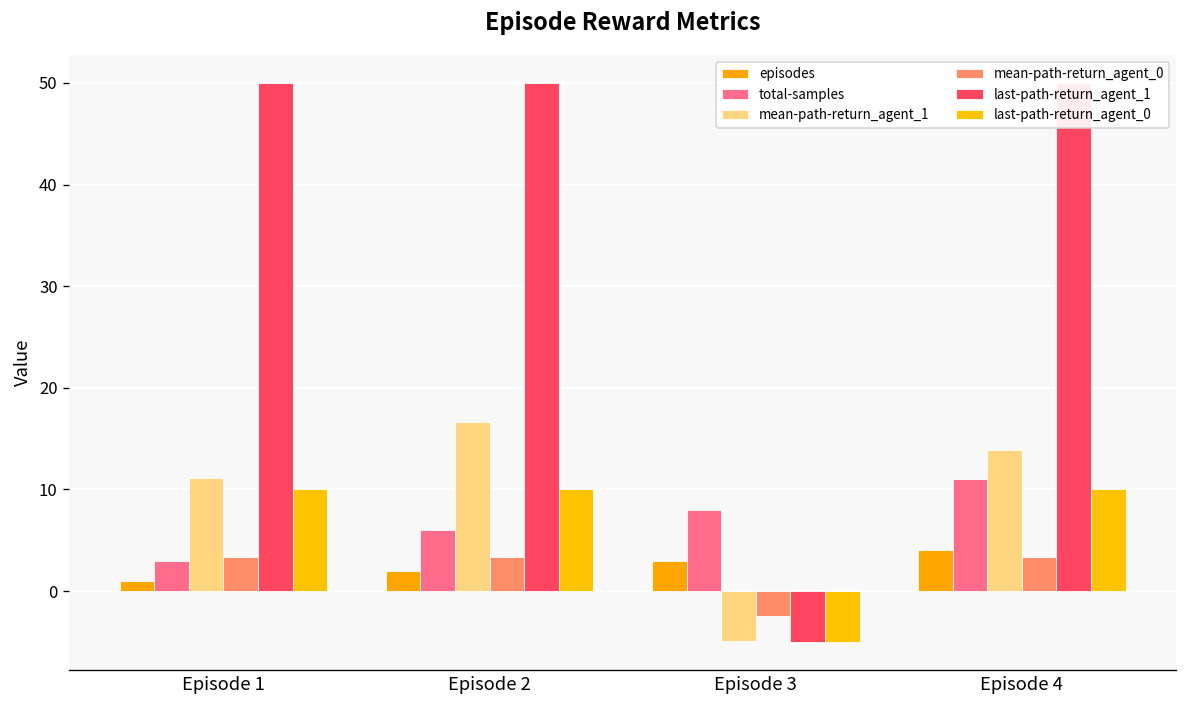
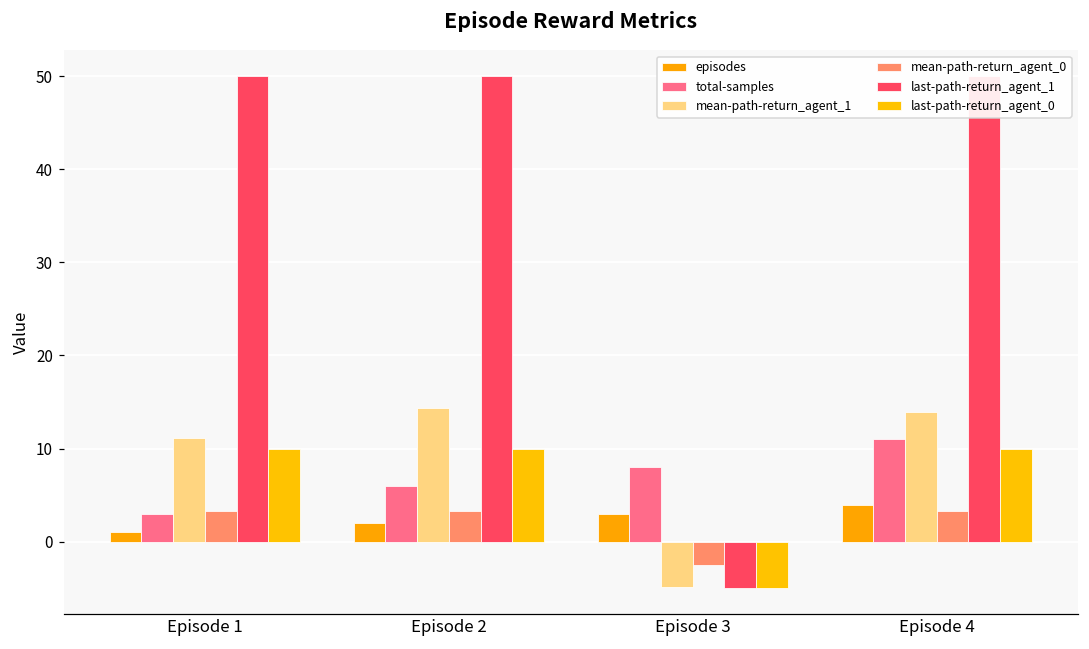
  {
    "mean-path-return_agent_1": {
      "Episode 1": 11,
-     "Episode 2": 17,
+     "Episode 2": 14,
      "Episode 3": -5,
      "Episode 4": 14
    }
  }
